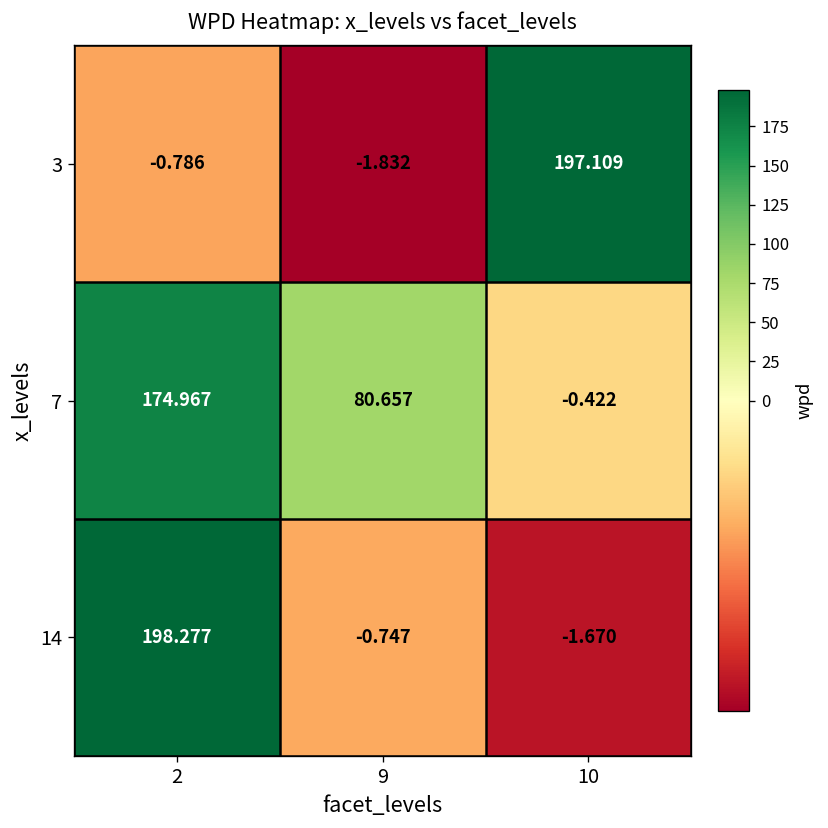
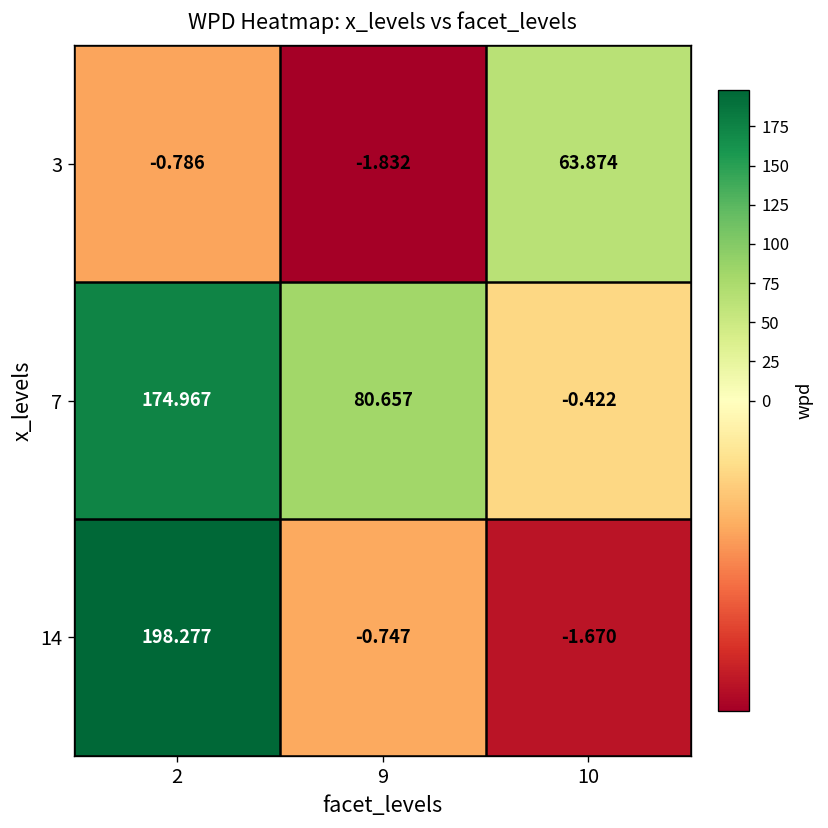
  {
    "3": {
      "2": -0.786,
      "9": -1.832,
-     "10": 197.109
+     "10": 63.874
    },
    "7": {
      "2": 174.967,
      "9": 80.657,
      "10": -0.422
    },
    "14": {
      "2": 198.277,
      "9": -0.747,
      "10": -1.670
    }
  }
